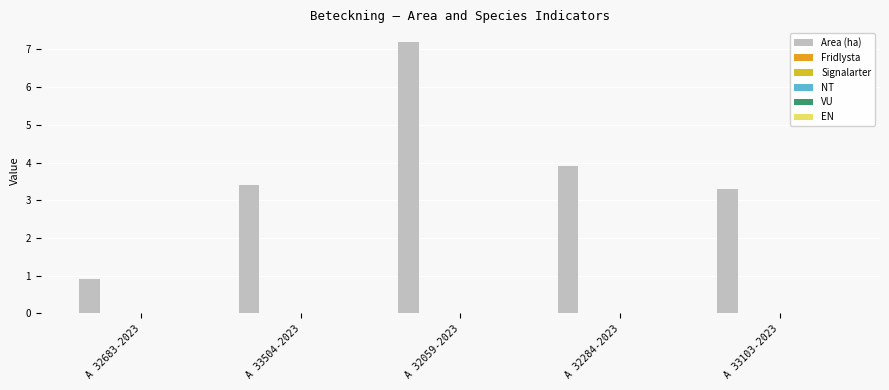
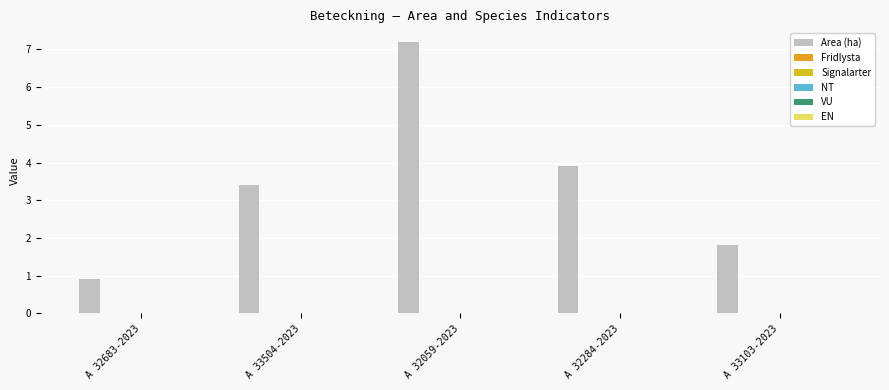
  {
    "Area (ha)": {
      "A 32683-2023": 0.9,
      "A 33504-2023": 3.4,
      "A 32059-2023": 7.2,
      "A 32284-2023": 3.9,
-     "A 33103-2023": 3.3
+     "A 33103-2023": 1.8
    },
    "NT": {
      "A 32683-2023": 0.0,
      "A 33504-2023": 0.0,
      "A 32059-2023": 0.0,
      "A 32284-2023": 0.0,
      "A 33103-2023": 0.0
    },
    "VU": {
      "A 32683-2023": 0.0,
      "A 33504-2023": 0.0,
      "A 32059-2023": 0.0,
      "A 32284-2023": 0.0,
      "A 33103-2023": 0.0
    },
    "EN": {
      "A 32683-2023": 0.0,
      "A 33504-2023": 0.0,
      "A 32059-2023": 0.0,
      "A 32284-2023": 0.0,
      "A 33103-2023": 0.0
    }
  }
